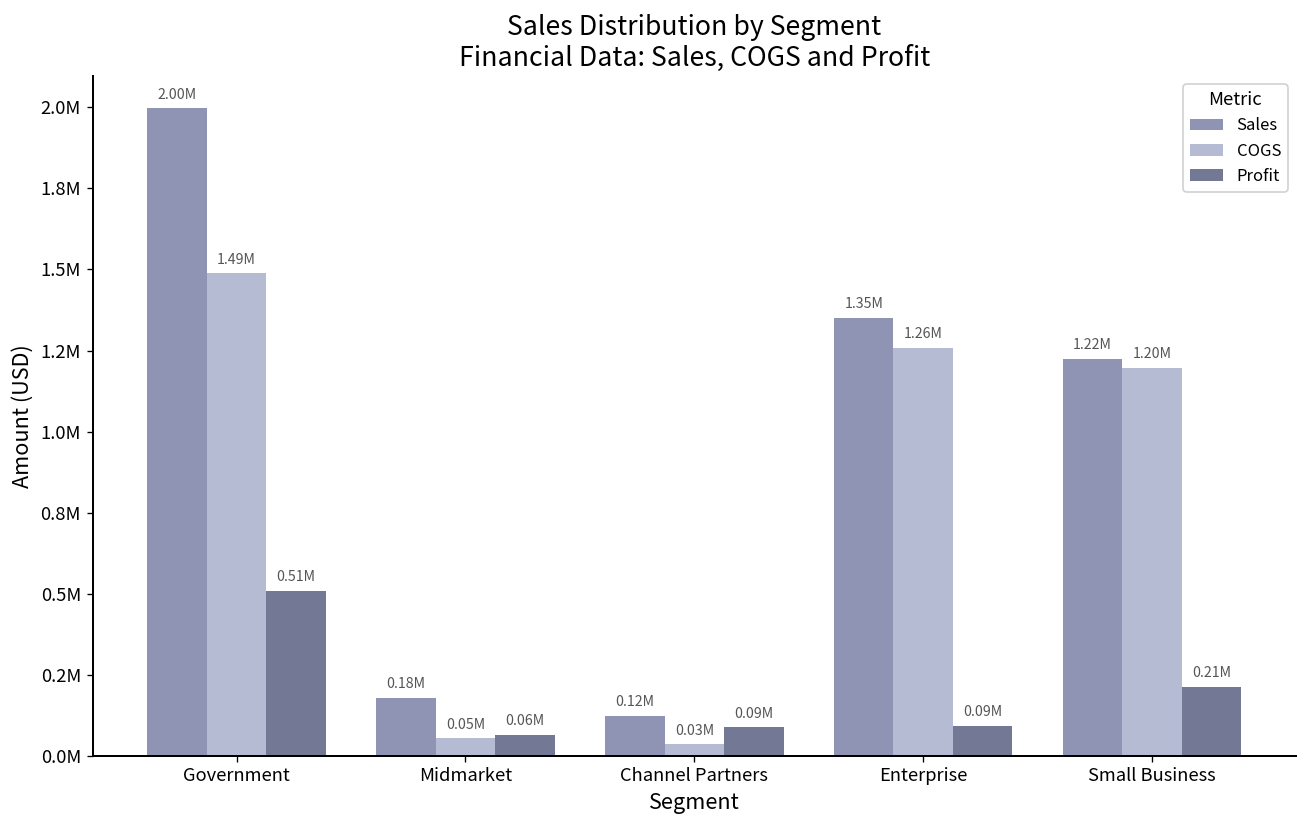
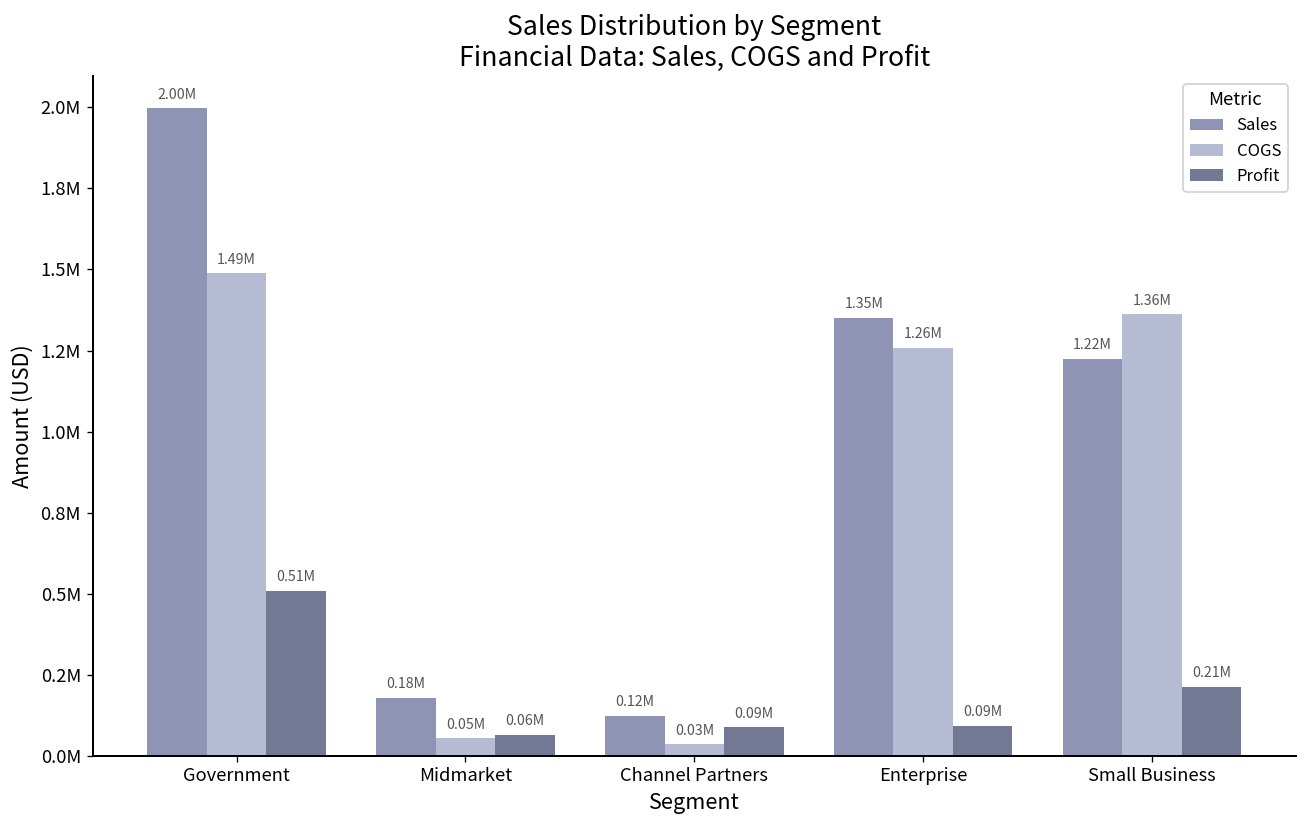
  {
    "COGS": {
      "Government": "1.49M",
      "Midmarket": "0.05M",
      "Channel Partners": "0.03M",
      "Enterprise": "1.26M",
-     "Small Business": "1.20M"
+     "Small Business": "1.36M"
    }
  }
